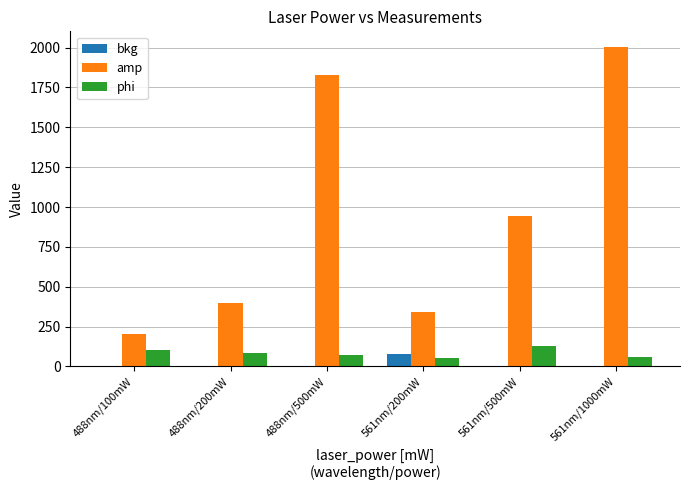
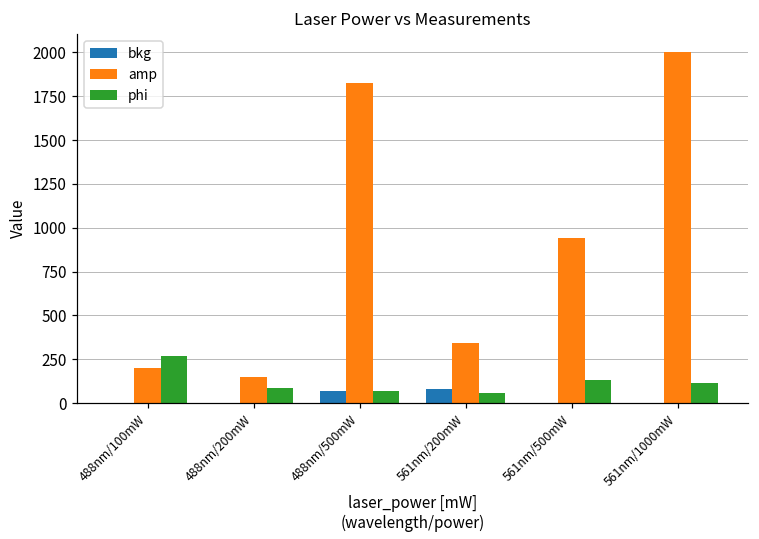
  {
    "bkg": {
      "488nm/100mW": 0,
-     "488nm/500mW": 0,
+     "488nm/500mW": 70,
      "561nm/200mW": 80
    },
    "amp": {
      "488nm/100mW": 200,
-     "488nm/200mW": 400,
+     "488nm/200mW": 150,
      "488nm/500mW": 1830,
      "561nm/200mW": 340,
      "561nm/500mW": 940,
      "561nm/1000mW": 2000
    },
    "phi": {
-     "488nm/100mW": 100,
+     "488nm/100mW": 270,
      "488nm/200mW": 90,
      "488nm/500mW": 70,
      "561nm/200mW": 50,
      "561nm/500mW": 130,
-     "561nm/1000mW": 60
+     "561nm/1000mW": 120
    }
  }
